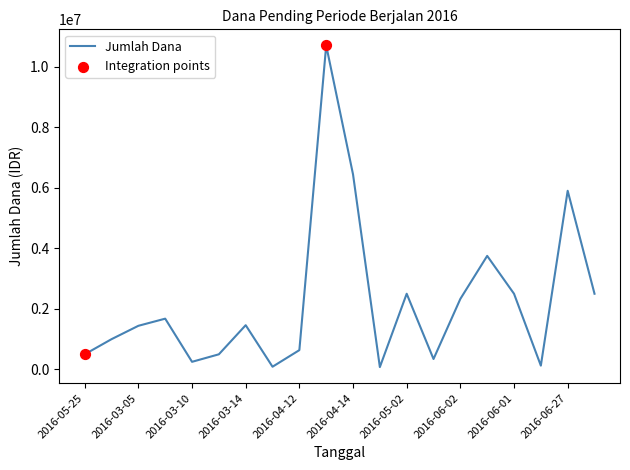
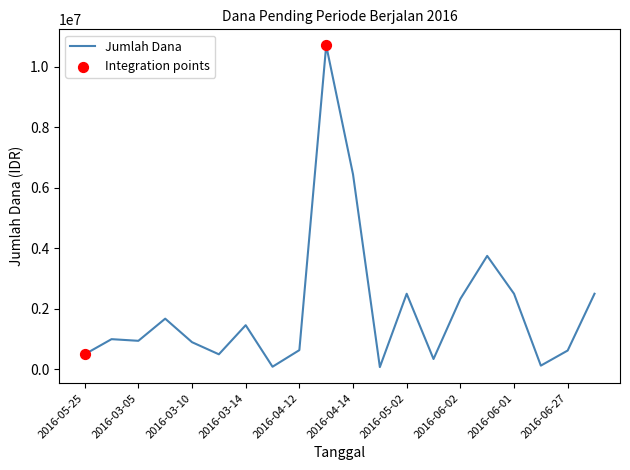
  {
    "Jumlah Dana": {
-     "2016-03-05": 1400000,
-     "2016-03-10": 300000,
+     "2016-03-05": 900000,
+     "2016-03-10": 900000,
      "2016-04-12": 600000,
      "2016-04-14": 6400000,
      "2016-05-02": 2500000,
      "2016-06-02": 2300000,
      "2016-06-01": 2500000,
-     "2016-06-27": 5900000
+     "2016-06-27": 600000
    }
  }
